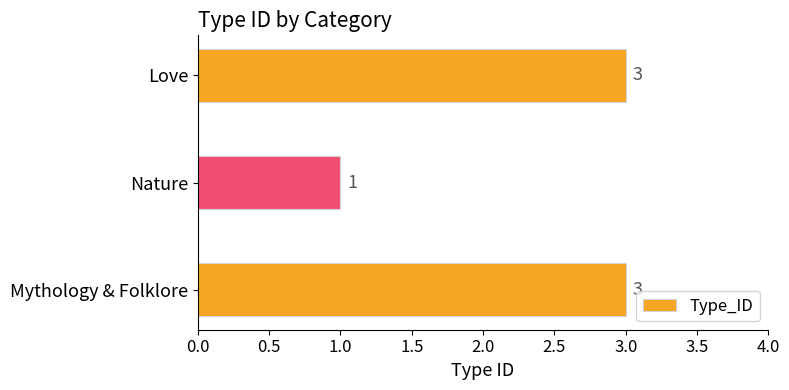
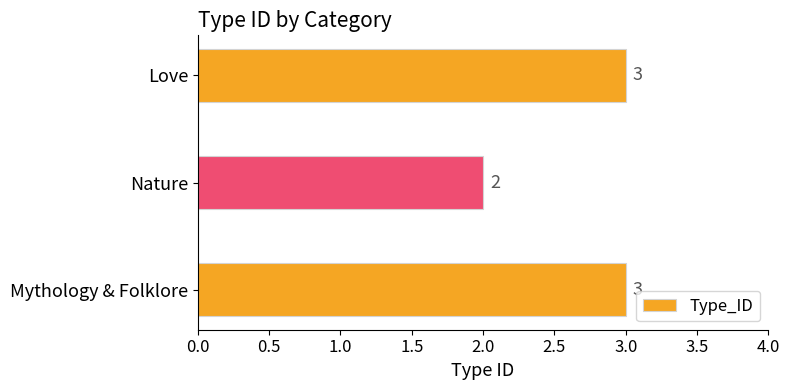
  {
    "Love": 3,
-   "Nature": 1
+   "Nature": 2
  }
